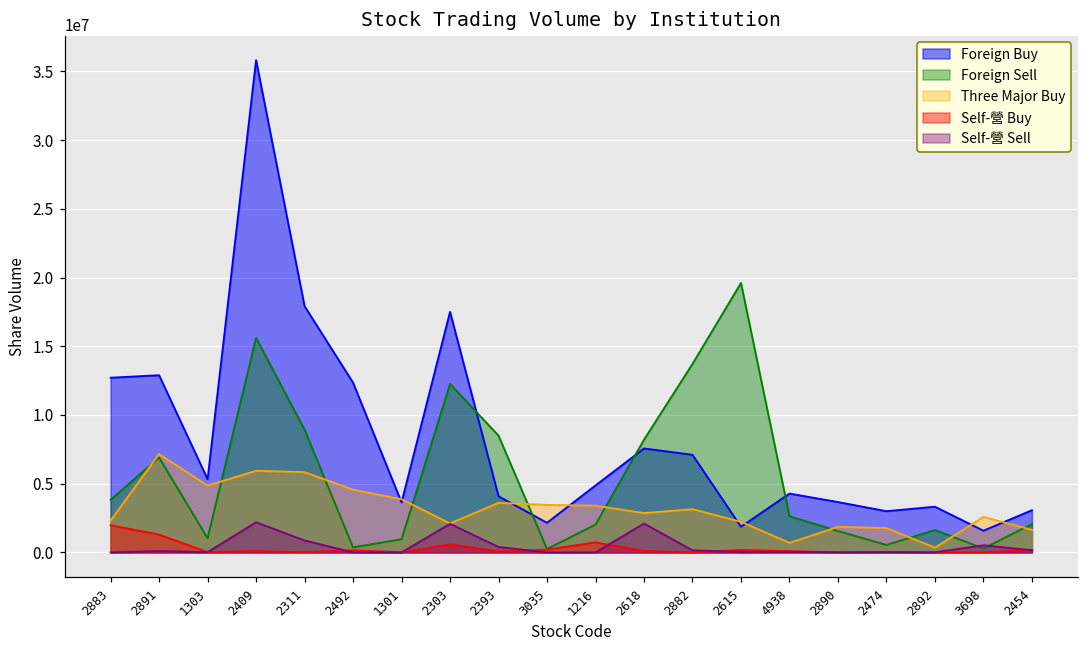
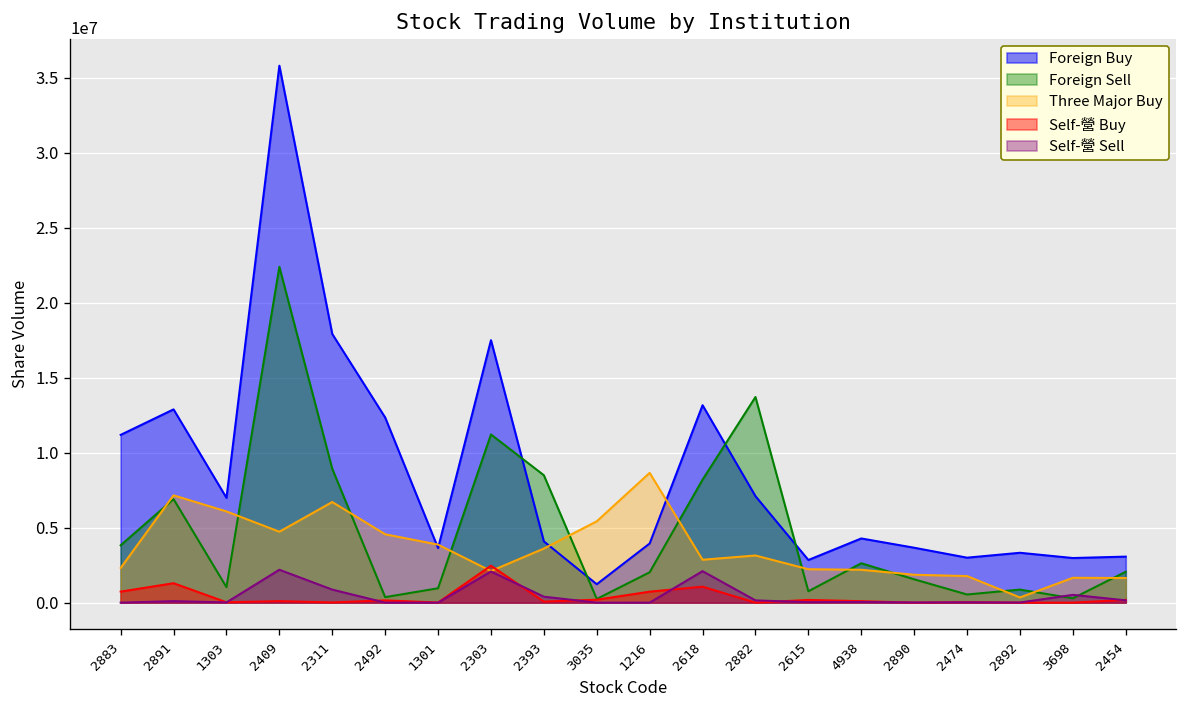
  {
    "Foreign Buy": {
-     "2883": 12700000,
+     "2883": 11200000,
      "2891": 12900000,
-     "1303": 5300000,
+     "1303": 7000000,
      "2409": 35800000,
      "2311": 17900000,
      "2492": 12300000,
      "1301": 3600000,
      "2303": 17500000,
      "2393": 4100000,
-     "3035": 2200000,
-     "1216": 4900000,
-     "2618": 7600000,
+     "3035": 1200000,
+     "1216": 3900000,
+     "2618": 13200000,
      "2882": 7100000,
-     "2615": 1900000,
+     "2615": 2800000,
      "4938": 4300000,
      "2890": 3700000,
      "2474": 3000000,
      "2892": 3300000,
-     "3698": 1600000,
+     "3698": 3000000,
      "2454": 3100000
    },
    "Foreign Sell": {
      "2883": 3800000,
      "2891": 6900000,
      "1303": 1000000,
-     "2409": 15600000,
+     "2409": 22400000,
      "2311": 8900000,
      "2492": 400000,
      "1301": 1000000,
-     "2303": 12300000,
+     "2303": 11200000,
      "2393": 8500000,
      "1216": 2000000,
      "2618": 8200000,
      "2882": 13700000,
-     "2615": 19600000,
+     "2615": 800000,
      "4938": 2600000,
      "2890": 1600000,
      "2474": 500000,
-     "2892": 1600000,
+     "2892": 900000,
      "3698": 300000,
      "2454": 2100000
    },
    "Three Major Buy": {
      "2883": 2300000,
      "2891": 7200000,
-     "1303": 4900000,
-     "2409": 5900000,
-     "2311": 5800000,
+     "1303": 6100000,
+     "2409": 4700000,
+     "2311": 6700000,
      "2492": 4600000,
      "1301": 3900000,
      "2393": 3600000,
-     "3035": 3500000,
-     "1216": 3400000,
+     "3035": 5400000,
+     "1216": 8700000,
      "2618": 2900000,
      "2882": 3100000,
      "2615": 2200000,
-     "4938": 700000,
+     "4938": 2200000,
      "2890": 1900000,
      "2474": 1800000,
      "2892": 300000,
-     "3698": 2600000,
+     "3698": 1700000,
      "2454": 1600000
    },
    "Self-營 Buy": {
-     "2883": 2000000,
+     "2883": 700000,
      "2891": 1300000,
      "2409": 100000,
      "2311": 0,
-     "2303": 600000,
+     "2303": 2500000,
      "2393": 100000,
      "1216": 700000,
-     "2618": 100000,
+     "2618": 1100000,
      "3698": 0
    },
    "Self-營 Sell": {
      "2883": 0,
      "2891": 100000,
      "2409": 2200000,
      "2311": 900000,
      "2393": 400000,
      "1216": 0,
      "2618": 2100000,
      "3698": 500000
    }
  }
